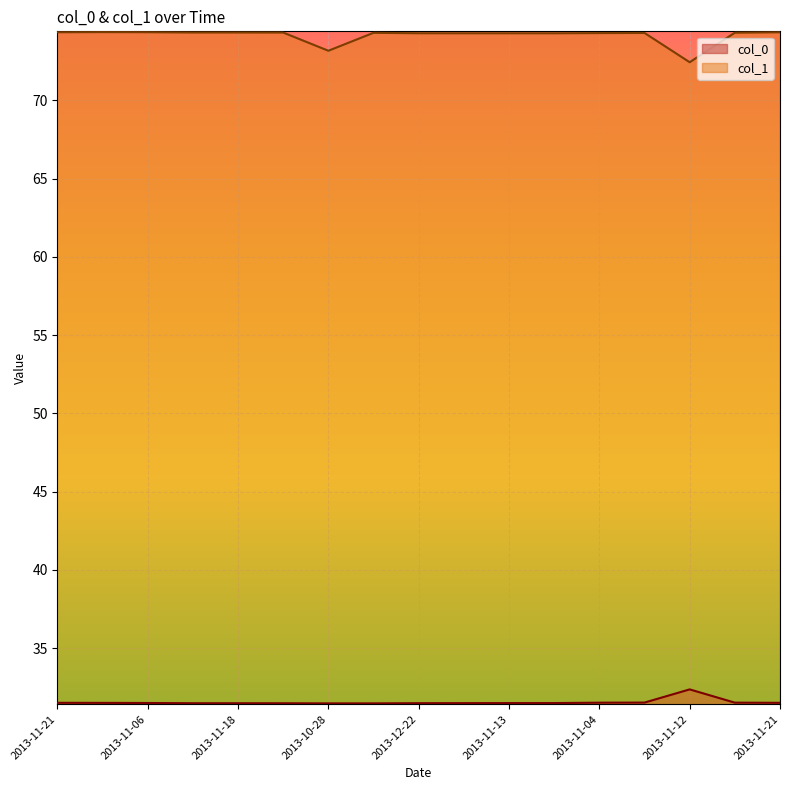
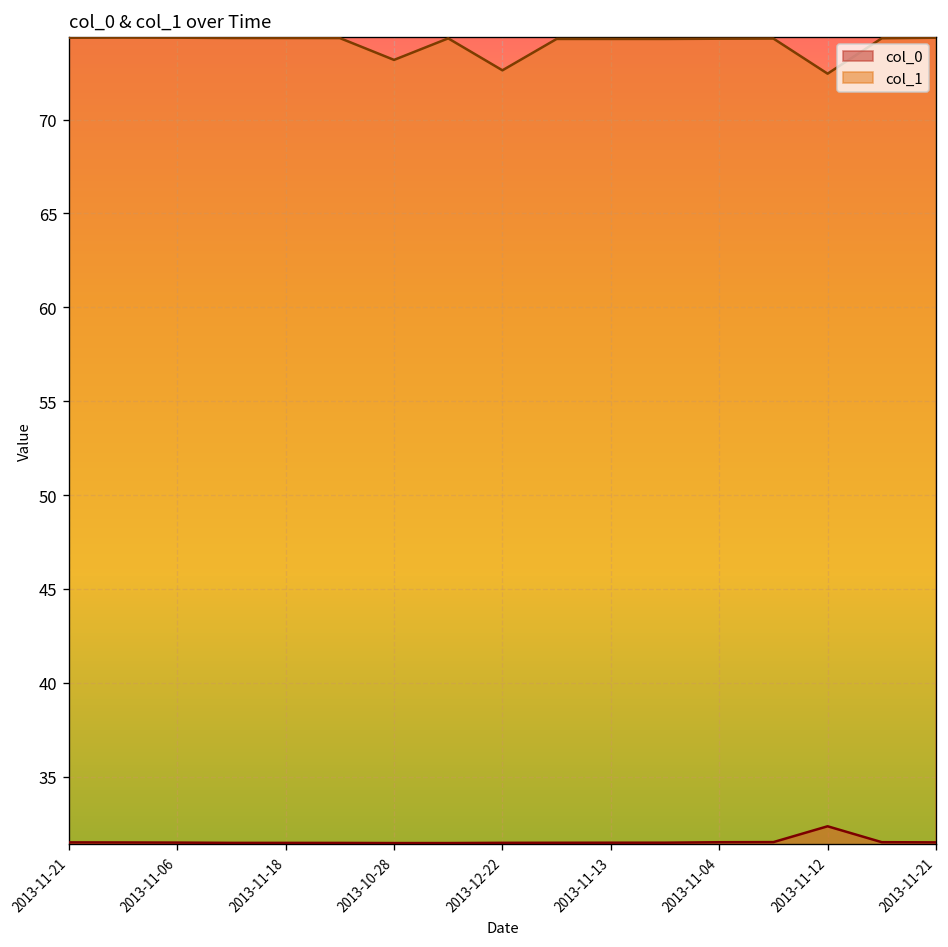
  {
    "col_0": {
      "2013-11-06": 31.5,
      "2013-11-18": 31.5,
      "2013-10-28": 31.5,
      "2013-12-22": 31.5,
      "2013-11-12": 32.4
    },
    "col_1": {
      "2013-11-06": 74.4,
      "2013-11-18": 74.3,
      "2013-10-28": 73.2,
-     "2013-12-22": 74.3,
+     "2013-12-22": 72.6,
      "2013-11-12": 72.4
    }
  }
